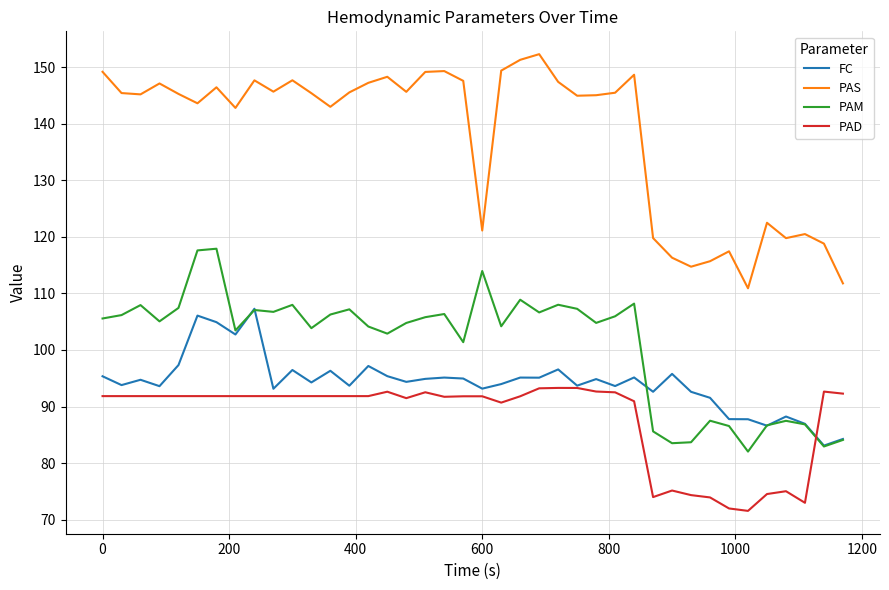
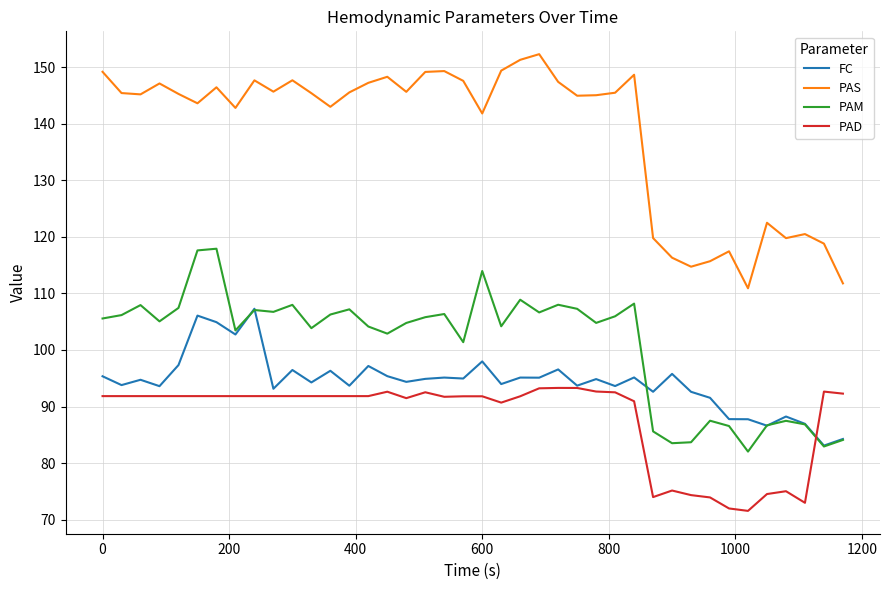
  {
    "FC": {
      "0": 95,
-     "600": 93
+     "600": 98
    },
    "PAS": {
      "0": 149,
-     "600": 121
+     "600": 142
    },
    "PAM": {
      "0": 106,
      "600": 114
    },
    "PAD": {
      "0": 92,
      "600": 92
    }
  }
